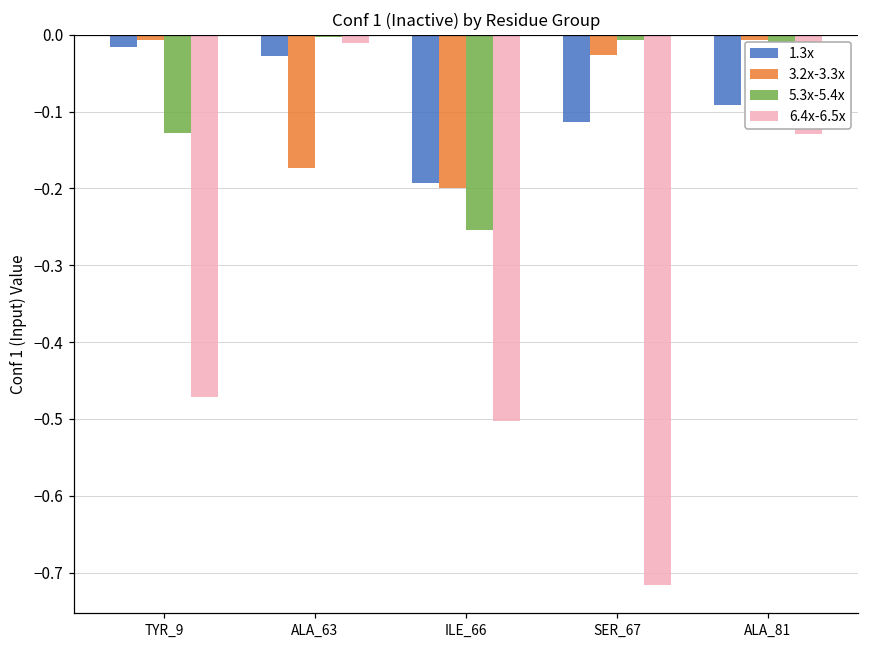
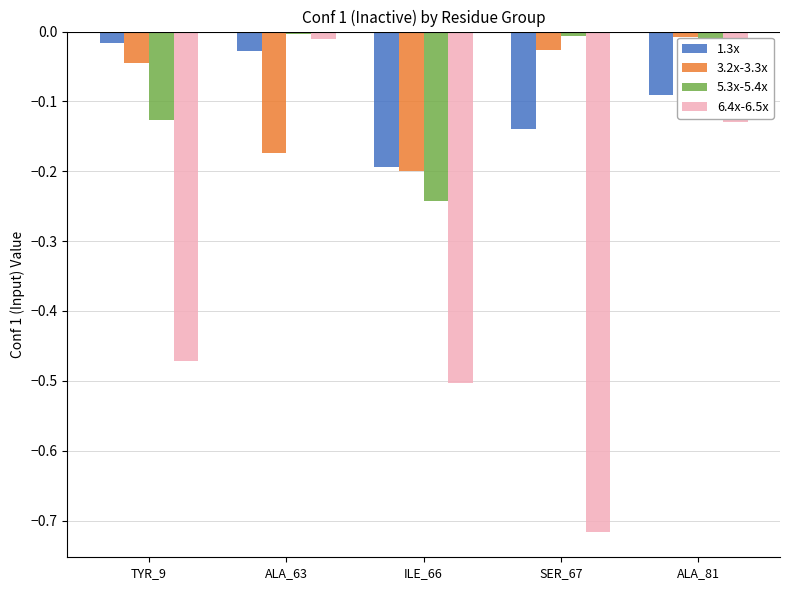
  {
    "1.3x": {
      "TYR_9": -0.02,
      "ALA_63": -0.03,
      "ILE_66": -0.19,
-     "SER_67": -0.11,
+     "SER_67": -0.14,
      "ALA_81": -0.09
    },
    "3.2x-3.3x": {
-     "TYR_9": -0.01,
+     "TYR_9": -0.04,
      "ALA_63": -0.17,
      "ILE_66": -0.20,
      "SER_67": -0.03,
      "ALA_81": -0.01
    },
    "5.3x-5.4x": {
      "TYR_9": -0.13,
      "ALA_63": 0.00,
-     "ILE_66": -0.25,
+     "ILE_66": -0.24,
      "SER_67": -0.01
    },
    "6.4x-6.5x": {
      "TYR_9": -0.47,
      "ALA_63": -0.01,
      "ILE_66": -0.50,
      "SER_67": -0.72,
      "ALA_81": -0.13
    }
  }
